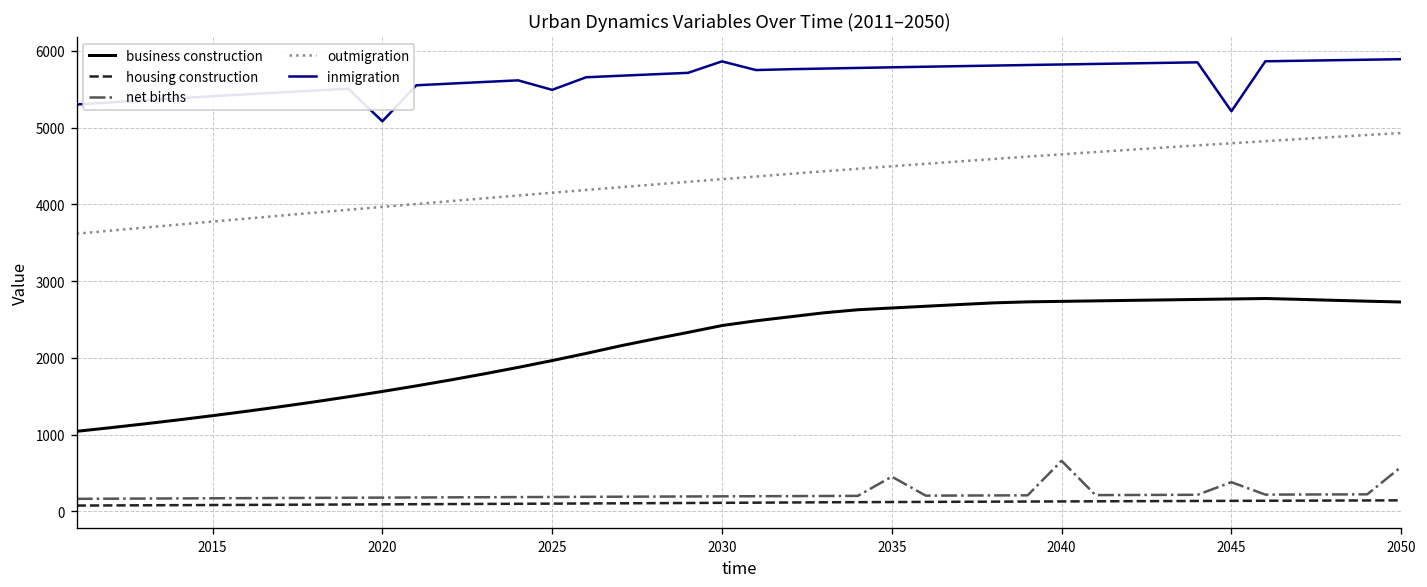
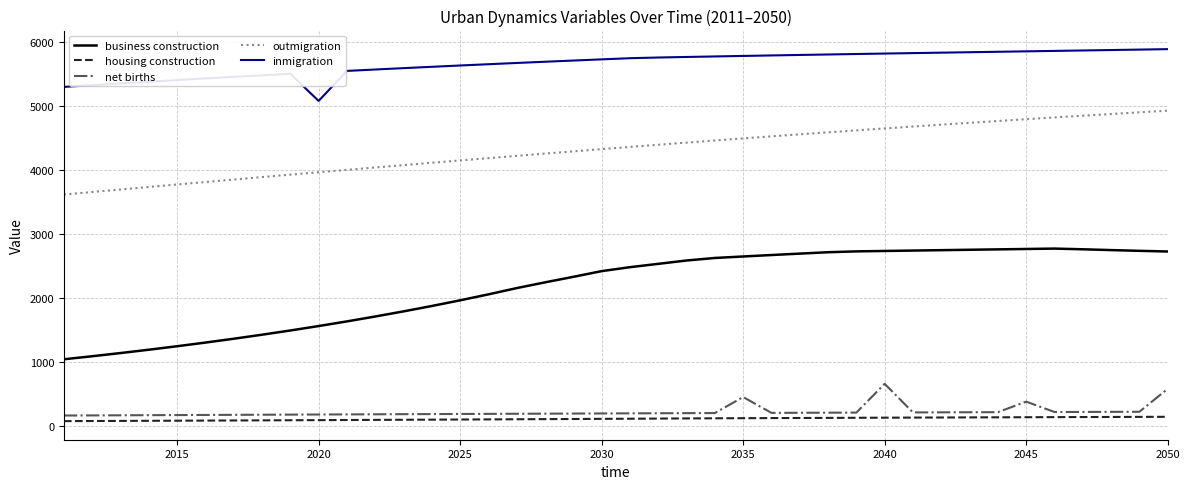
  {
    "net births": {
      "2015": 200,
      "2020": 200,
      "2025": 200,
      "2030": 200,
      "2035": 500,
      "2040": 700,
      "2045": 400,
      "2050": 600
    },
    "outmigration": {
      "2015": 3800,
      "2020": 4000,
      "2025": 4200,
      "2030": 4300,
      "2035": 4500,
      "2040": 4700,
      "2045": 4800,
      "2050": 4900
    },
    "inmigration": {
      "2020": 5100,
-     "2025": 5500,
-     "2030": 5900,
+     "2025": 5600,
+     "2030": 5700,
      "2035": 5800,
      "2040": 5800,
-     "2045": 5200,
+     "2045": 5900,
      "2050": 5900
    }
  }
